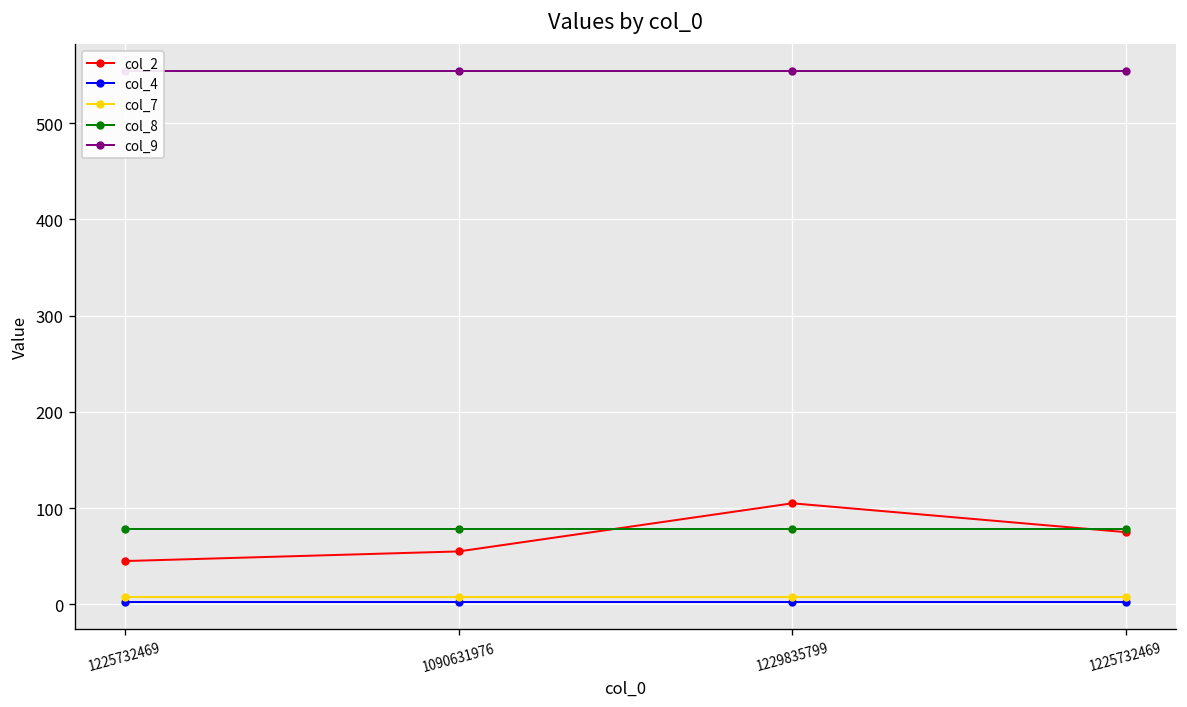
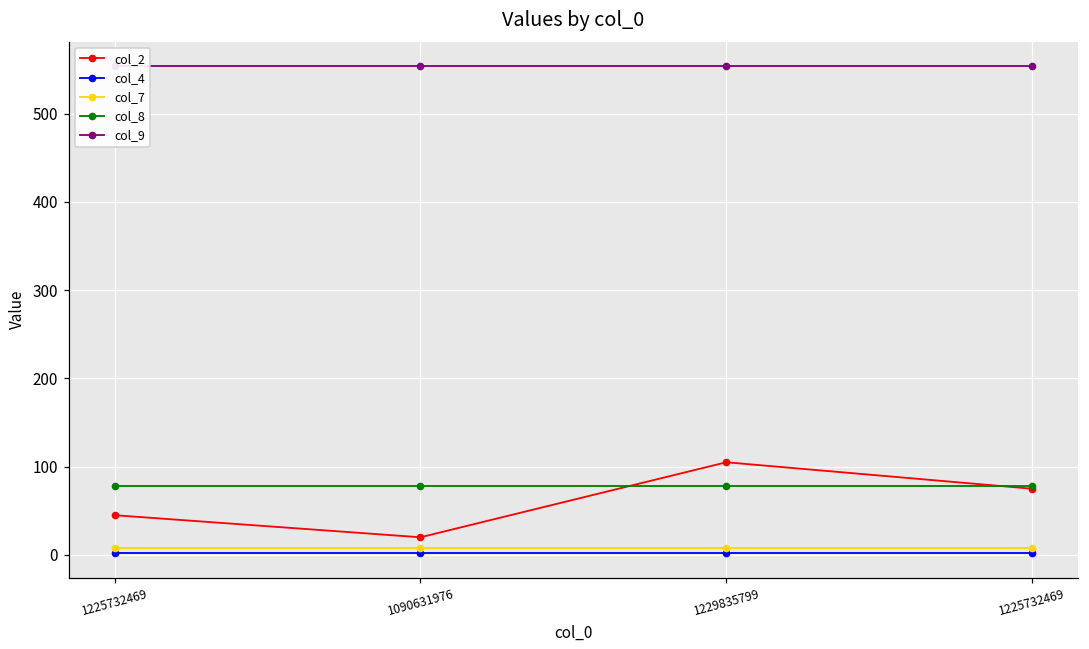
  {
    "col_2": {
-     "1090631976": 60,
+     "1090631976": 20,
      "1229835799": 110
    },
    "col_4": {
      "1090631976": 0,
      "1229835799": 0
    },
    "col_7": {
      "1090631976": 10,
      "1229835799": 10
    },
    "col_8": {
      "1090631976": 80,
      "1229835799": 80
    },
    "col_9": {
      "1090631976": 550,
      "1229835799": 550
    }
  }
